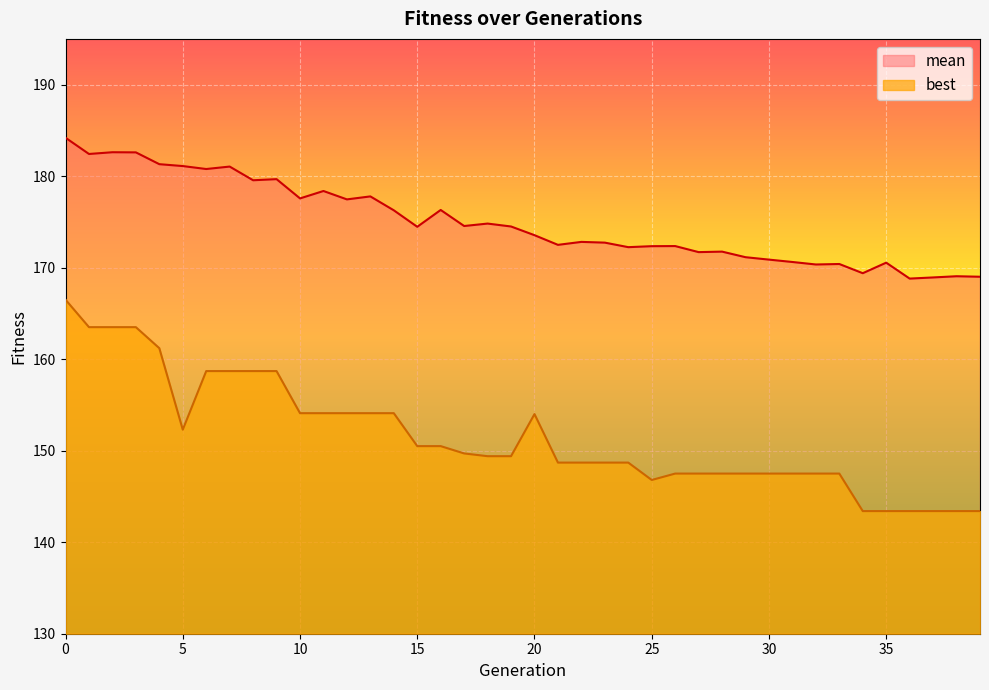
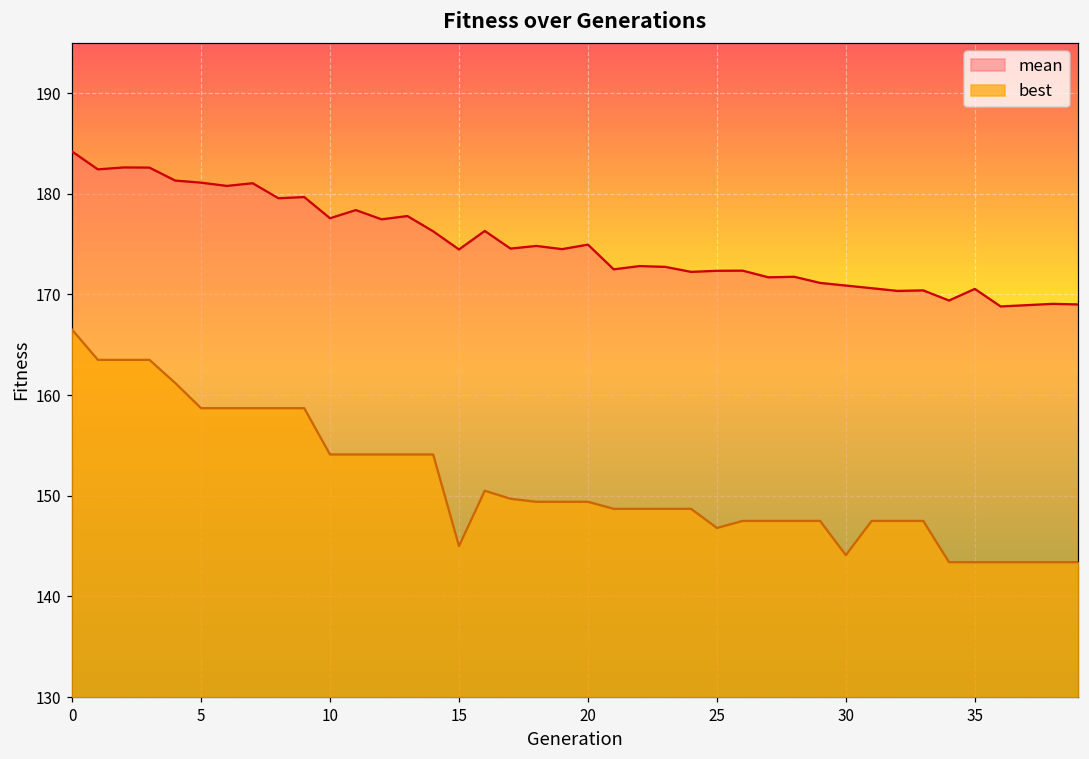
  {
    "mean": {
      "0": 184,
      "5": 181,
      "10": 178,
      "15": 174,
-     "20": 174,
+     "20": 175,
      "25": 172,
      "30": 171,
      "35": 171
    },
    "best": {
      "0": 167,
-     "5": 152,
+     "5": 159,
      "10": 154,
-     "15": 151,
-     "20": 154,
+     "15": 145,
+     "20": 149,
      "25": 147,
-     "30": 148,
+     "30": 144,
      "35": 143
    }
  }
